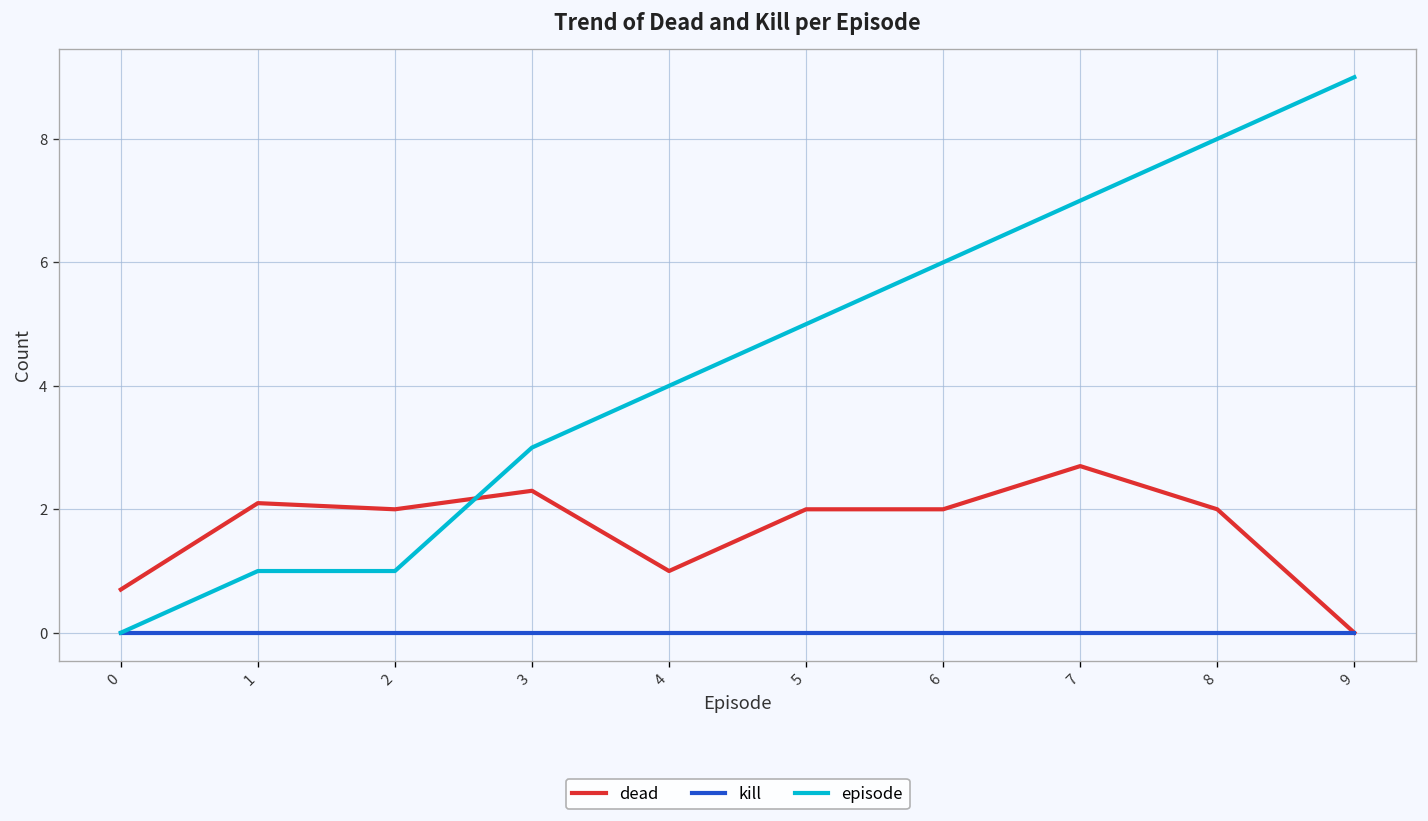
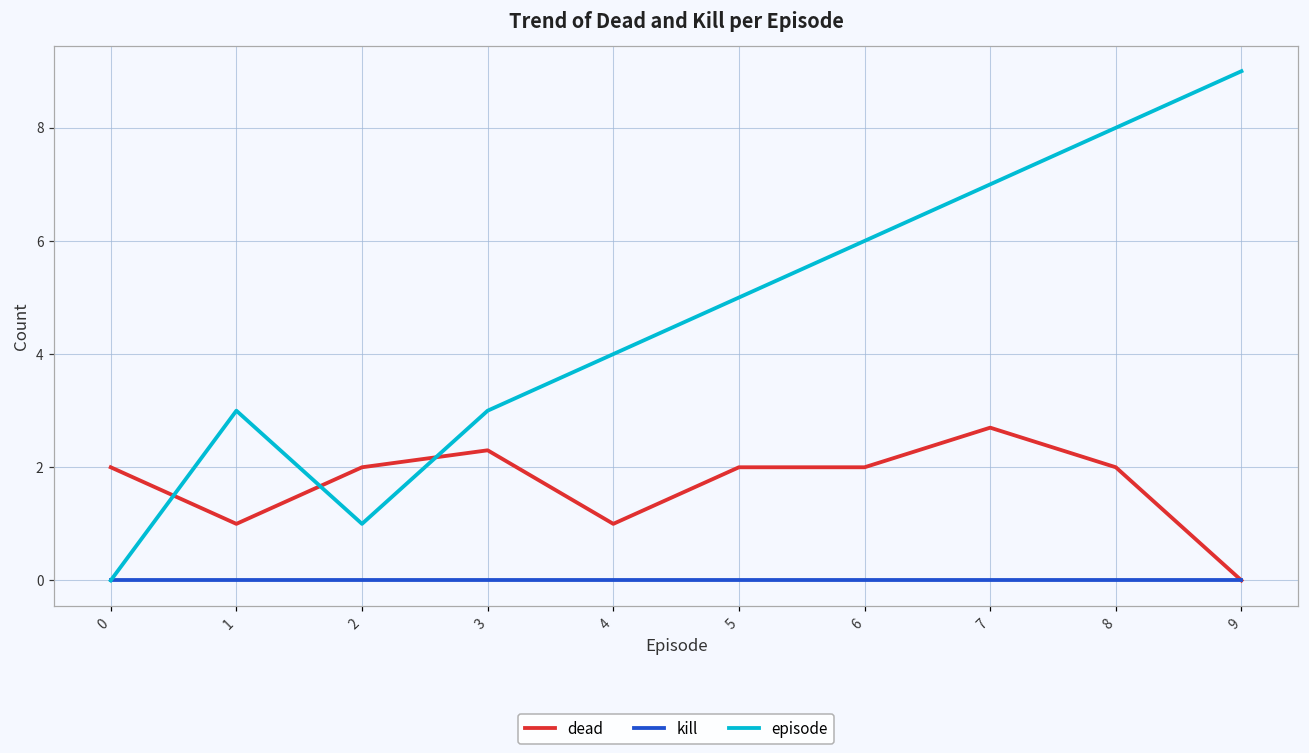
  {
    "dead": {
-     "0": 0.7,
-     "1": 2.1,
+     "0": 2.0,
+     "1": 1.0,
      "2": 2.0,
      "3": 2.3,
      "4": 1.0,
      "5": 2.0,
      "6": 2.0,
      "7": 2.7,
      "8": 2.0
    },
    "kill": {
      "1": 0.0,
      "2": 0.0,
      "3": 0.0,
      "4": 0.0,
      "5": 0.0,
      "6": 0.0,
      "7": 0.0,
      "8": 0.0
    },
    "episode": {
-     "1": 1,
+     "1": 3,
      "2": 1,
      "3": 3,
      "4": 4,
      "5": 5,
      "6": 6,
      "7": 7,
      "8": 8,
      "9": 9
    }
  }
